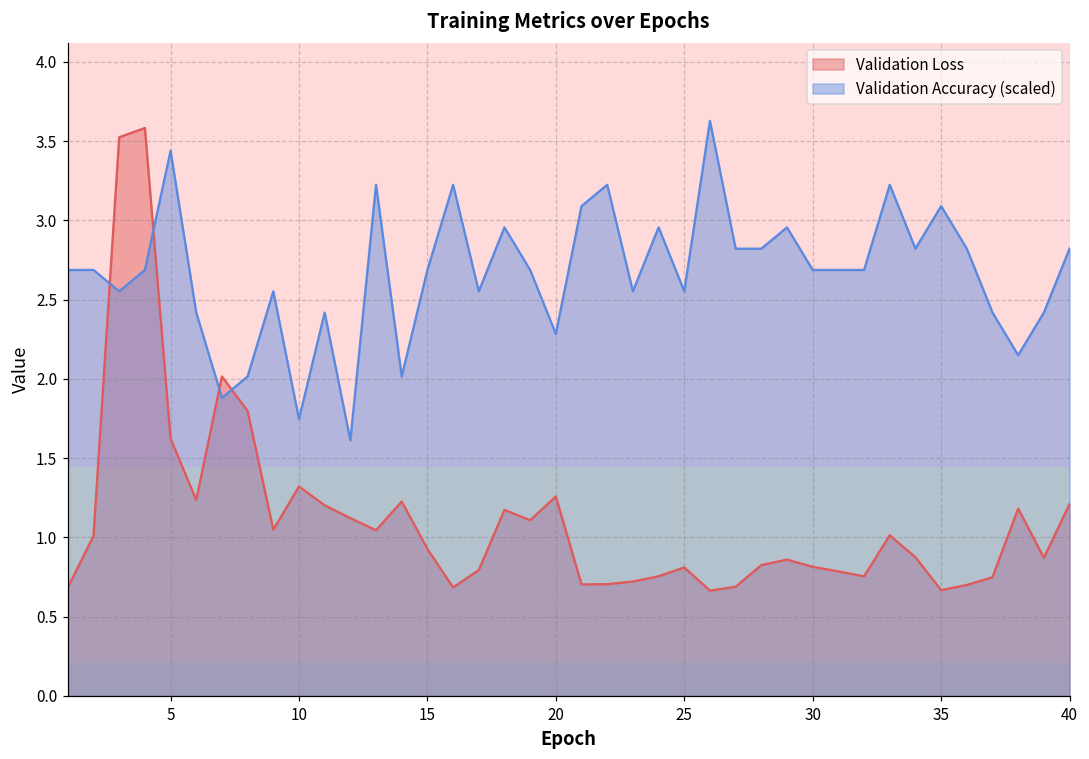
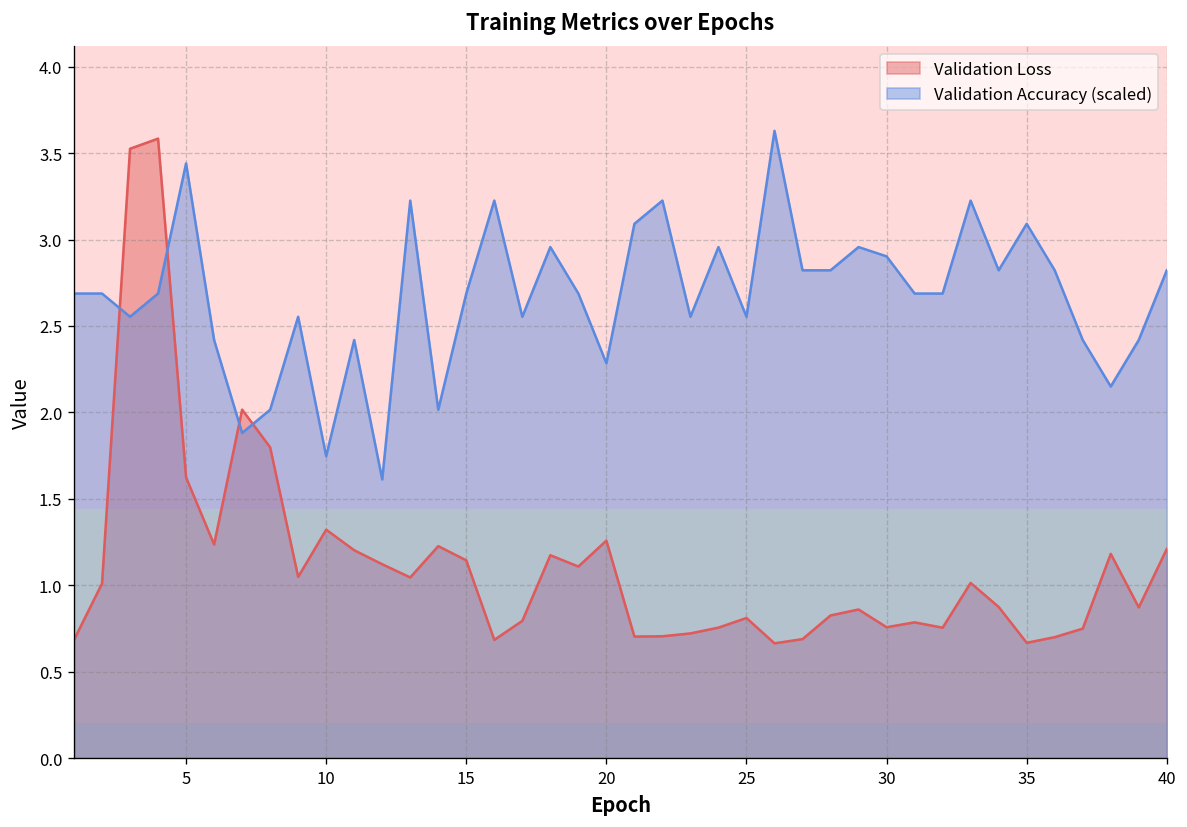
  {
    "Validation Loss": {
      "5": 1.62,
      "10": 1.32,
-     "15": 0.93,
+     "15": 1.14,
      "20": 1.26,
      "25": 0.81,
-     "30": 0.81,
+     "30": 0.76,
      "35": 0.67,
      "40": 1.21
    },
    "Validation Accuracy (scaled)": {
      "5": 3.44,
      "10": 1.75,
      "15": 2.69,
      "20": 2.28,
      "25": 2.55,
-     "30": 2.69,
+     "30": 2.90,
      "35": 3.09,
      "40": 2.82
    }
  }
